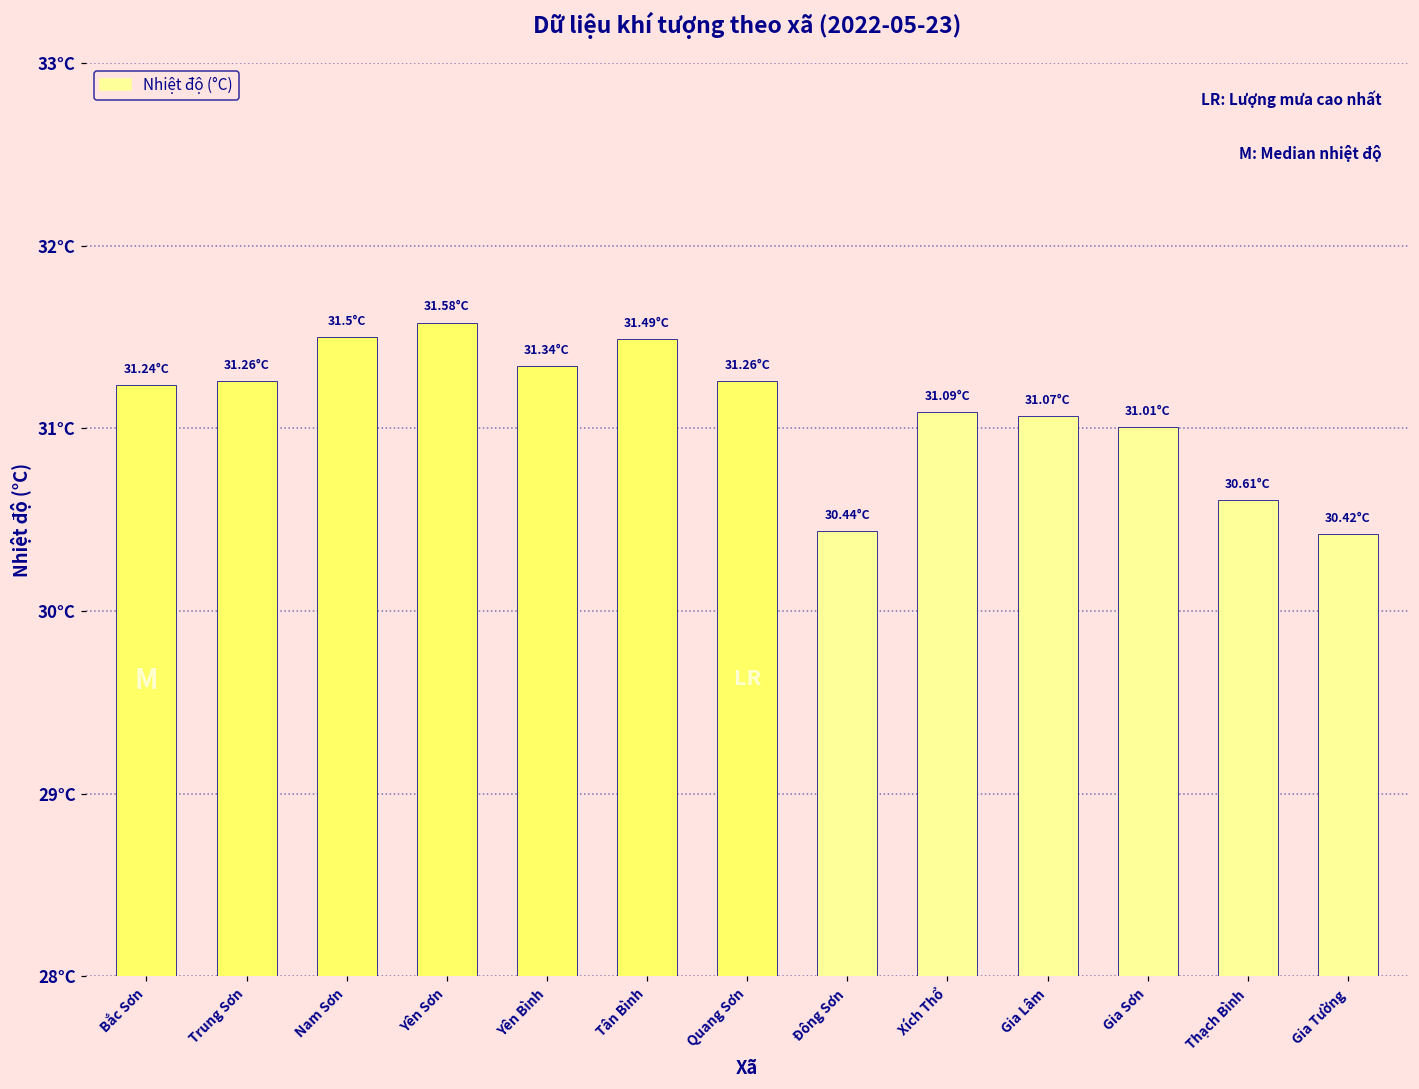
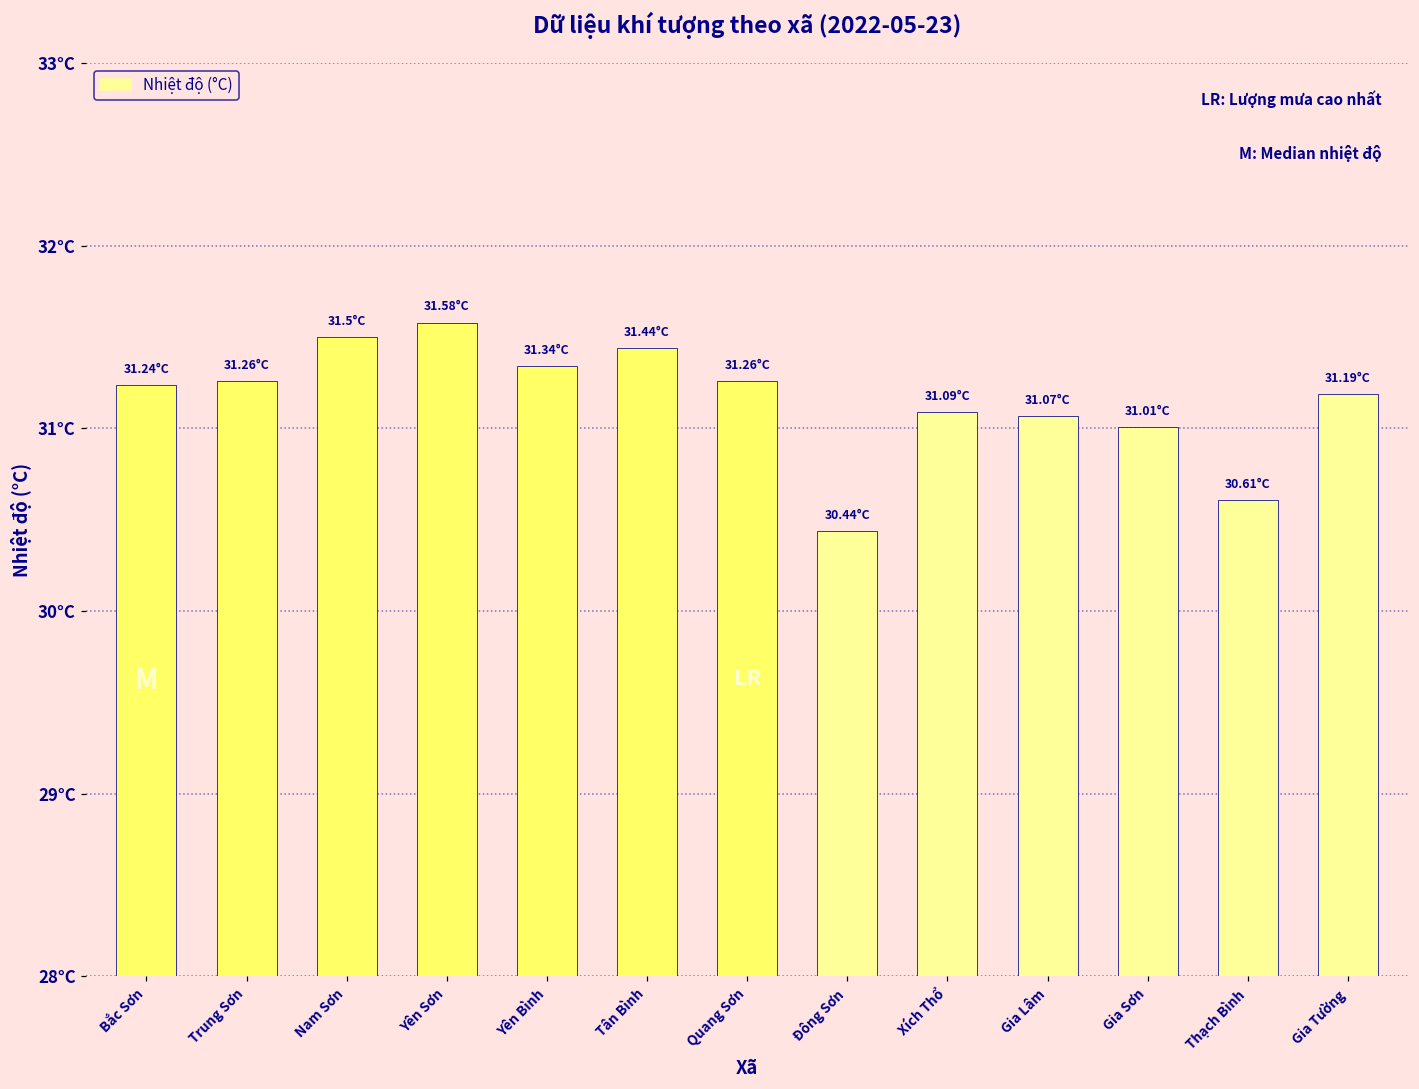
  {
    "Bắc Sơn": "31.24°C",
    "Trung Sơn": "31.26°C",
    "Nam Sơn": "31.5°C",
    "Yên Sơn": "31.58°C",
    "Yên Bình": "31.34°C",
-   "Tân Bình": "31.49°C",
+   "Tân Bình": "31.44°C",
    "Quang Sơn": "31.26°C",
    "Đông Sơn": "30.44°C",
    "Xích Thổ": "31.09°C",
    "Gia Lâm": "31.07°C",
    "Gia Sơn": "31.01°C",
    "Thạch Bình": "30.61°C",
-   "Gia Tường": "30.42°C"
+   "Gia Tường": "31.19°C"
  }
